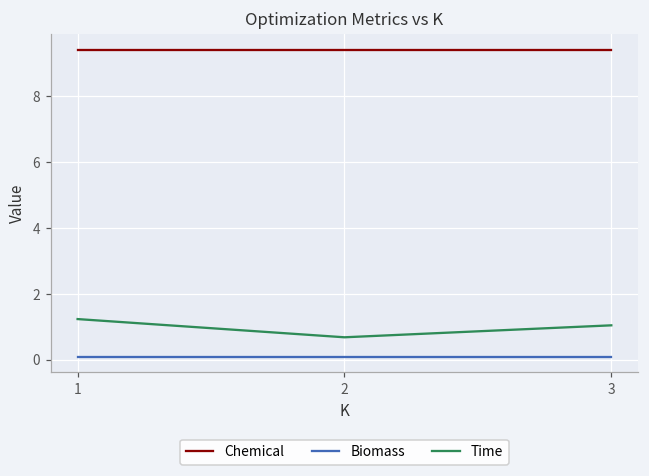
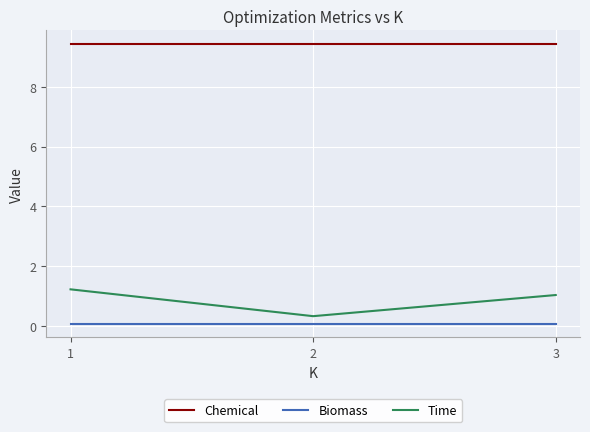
  {
    "Chemical": {
      "1": 9.4,
      "2": 9.4,
      "3": 9.4
    },
    "Biomass": {
      "1": 0.1,
      "2": 0.1,
      "3": 0.1
    },
    "Time": {
      "1": 1.2,
-     "2": 0.7,
+     "2": 0.3,
      "3": 1.0
    }
  }
